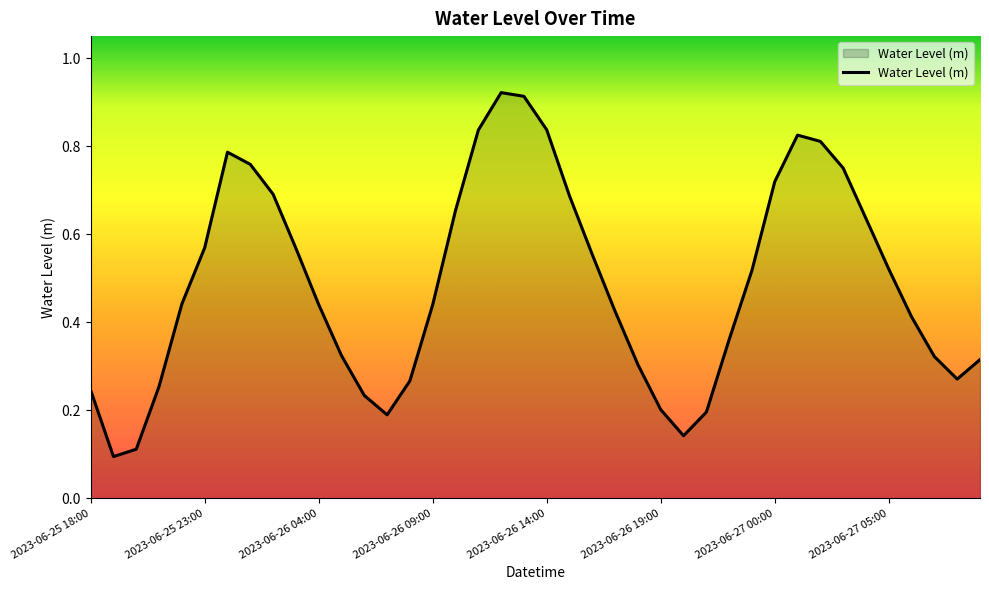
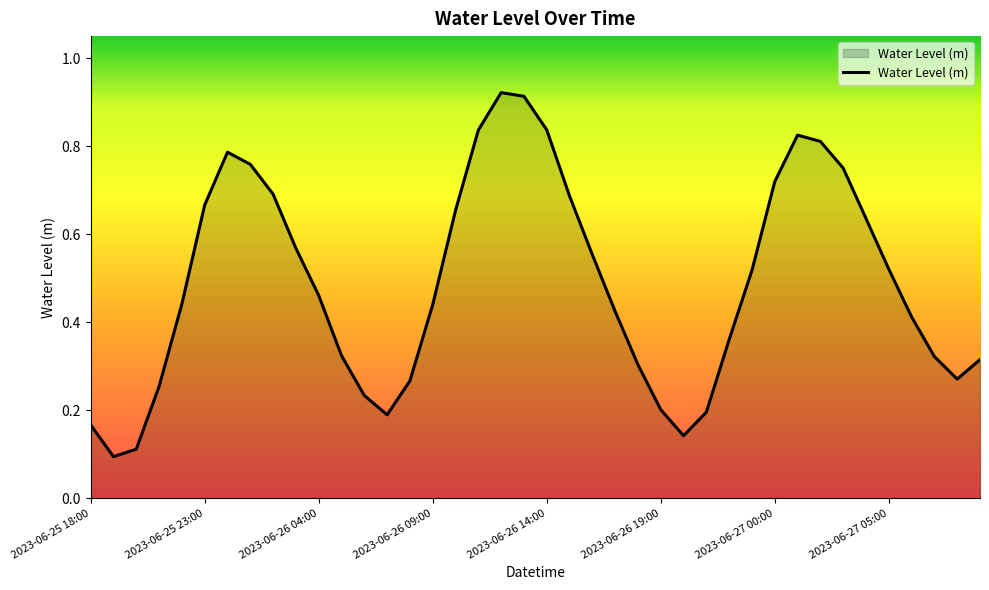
  {
-   "2023-06-25 18:00": 0.25,
-   "2023-06-25 23:00": 0.57,
-   "2023-06-26 04:00": 0.44,
+   "2023-06-25 18:00": 0.17,
+   "2023-06-25 23:00": 0.67,
+   "2023-06-26 04:00": 0.46,
    "2023-06-26 09:00": 0.44,
    "2023-06-26 14:00": 0.84,
    "2023-06-26 19:00": 0.20,
    "2023-06-27 00:00": 0.72,
    "2023-06-27 05:00": 0.52
  }
